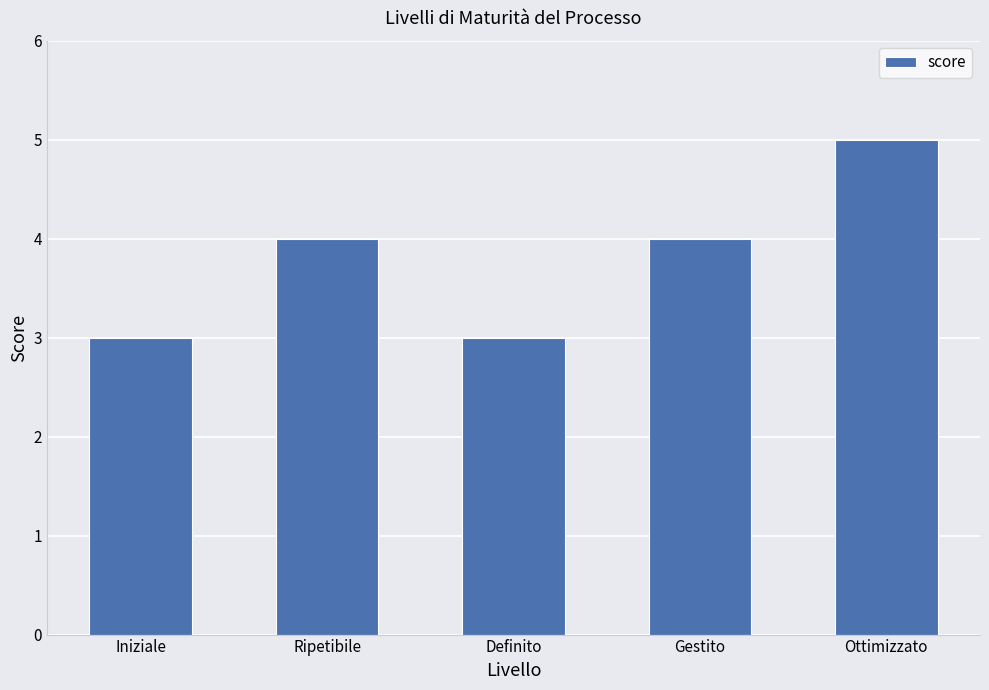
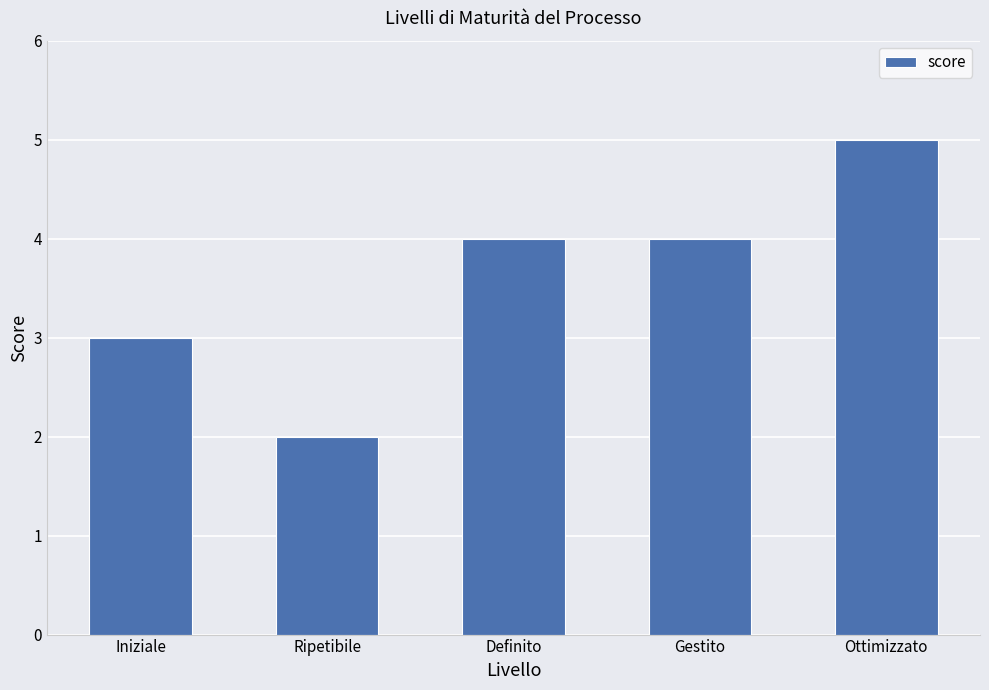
  {
    "Iniziale": 3,
-   "Ripetibile": 4,
-   "Definito": 3,
+   "Ripetibile": 2,
+   "Definito": 4,
    "Gestito": 4,
    "Ottimizzato": 5
  }
